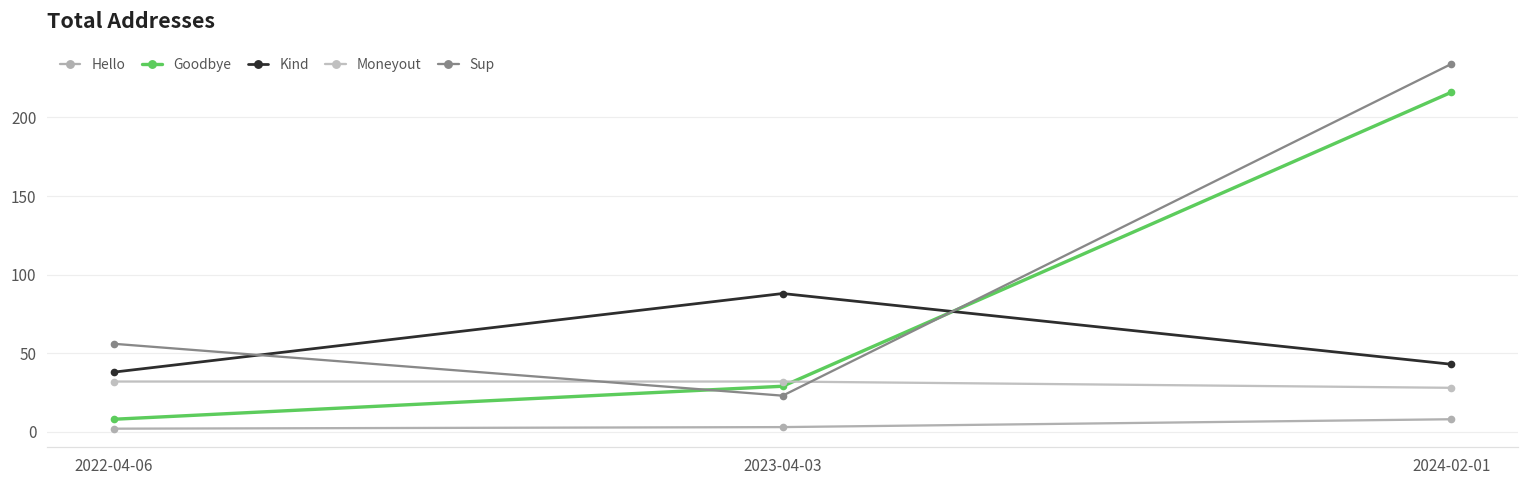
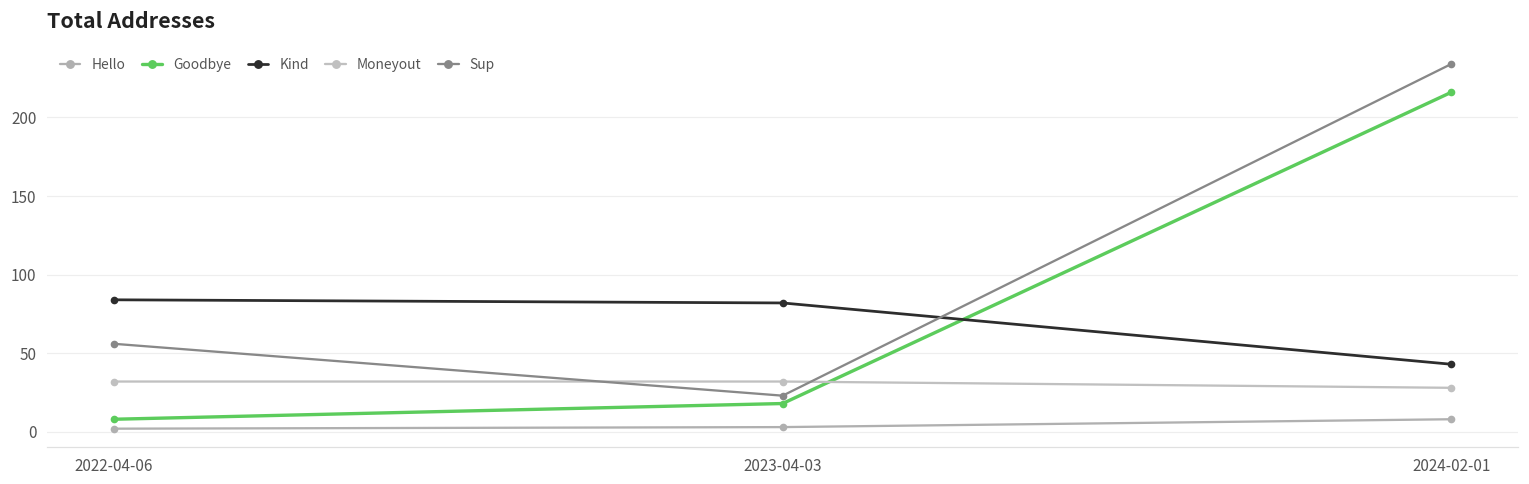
  {
    "Goodbye": {
      "2022-04-06": 8,
-     "2023-04-03": 29,
+     "2023-04-03": 18,
      "2024-02-01": 216
    },
    "Kind": {
-     "2022-04-06": 38,
-     "2023-04-03": 88,
+     "2022-04-06": 84,
+     "2023-04-03": 82,
      "2024-02-01": 43
    },
    "Sup": {
      "2022-04-06": 56,
      "2023-04-03": 23,
      "2024-02-01": 234
    }
  }
